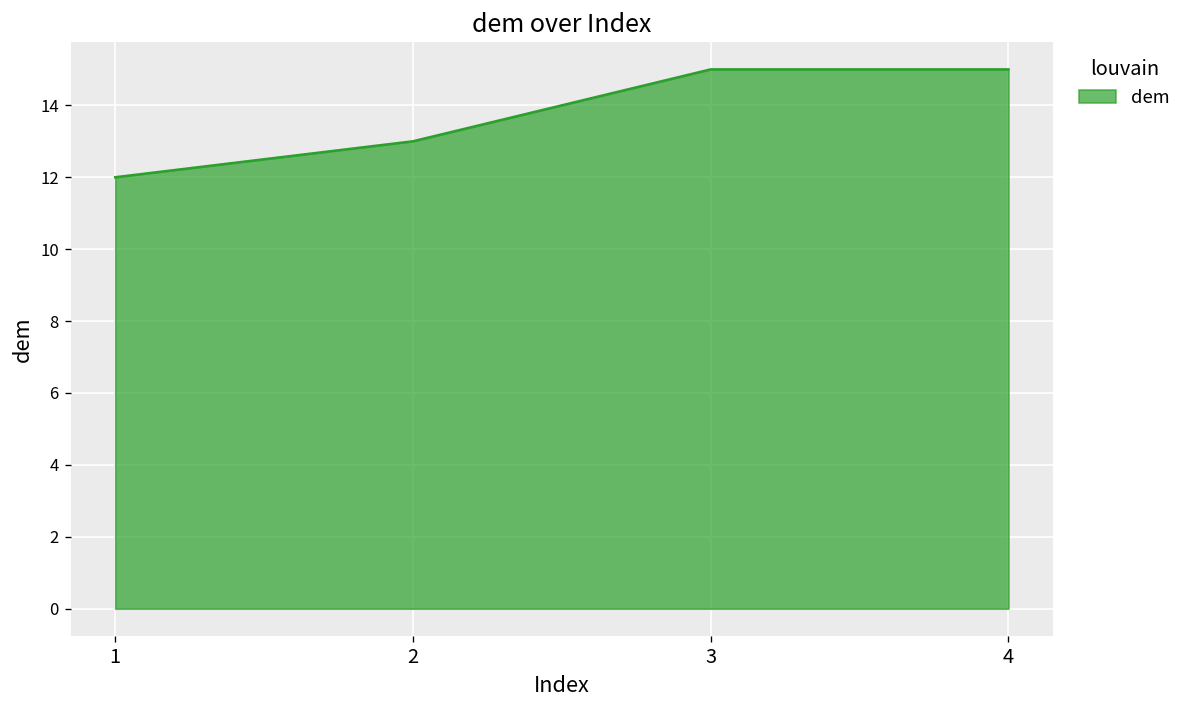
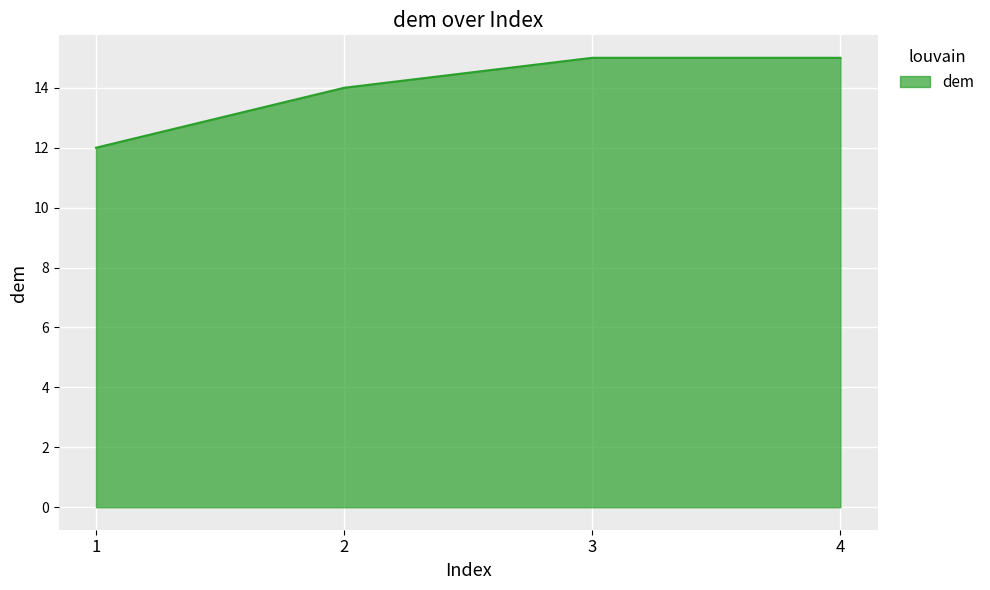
  {
    "1": 12,
-   "2": 13,
+   "2": 14,
    "3": 15,
    "4": 15
  }
